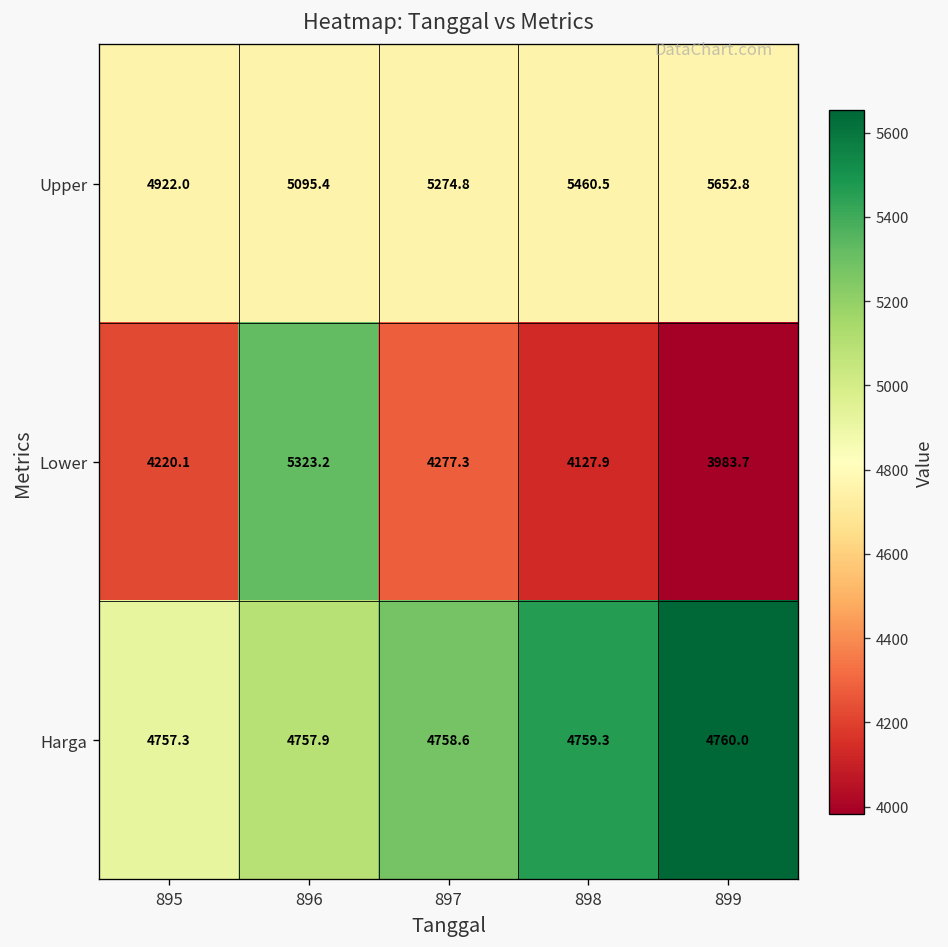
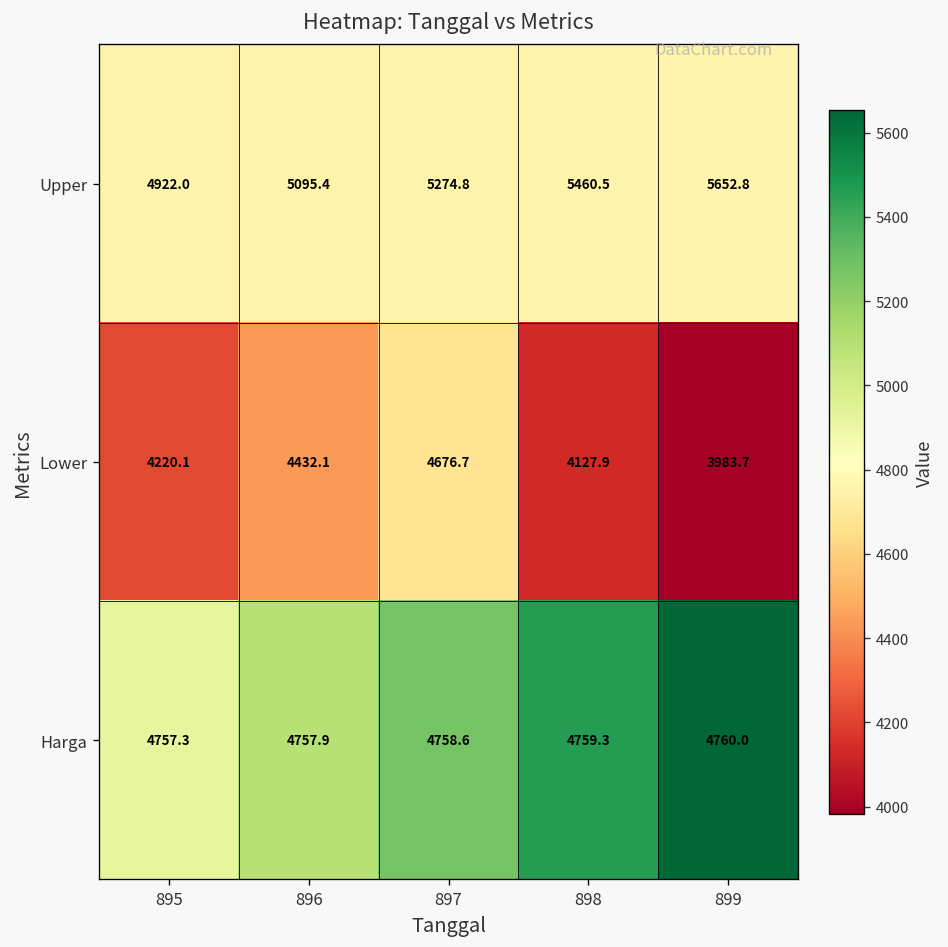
  {
    "Upper": {
      "895": 4922.0,
      "896": 5095.4,
      "897": 5274.8,
      "898": 5460.5,
      "899": 5652.8
    },
    "Lower": {
      "895": 4220.1,
-     "896": 5323.2,
-     "897": 4277.3,
+     "896": 4432.1,
+     "897": 4676.7,
      "898": 4127.9,
      "899": 3983.7
    },
    "Harga": {
      "895": 4757.3,
      "896": 4757.9,
      "897": 4758.6,
      "898": 4759.3,
      "899": 4760.0
    }
  }
